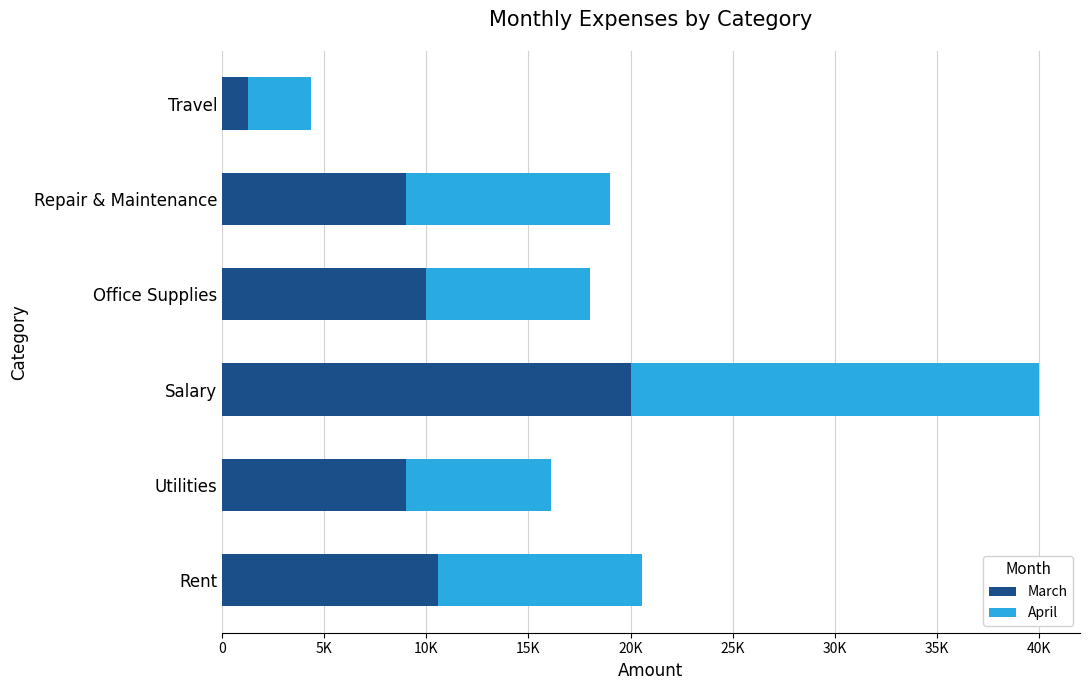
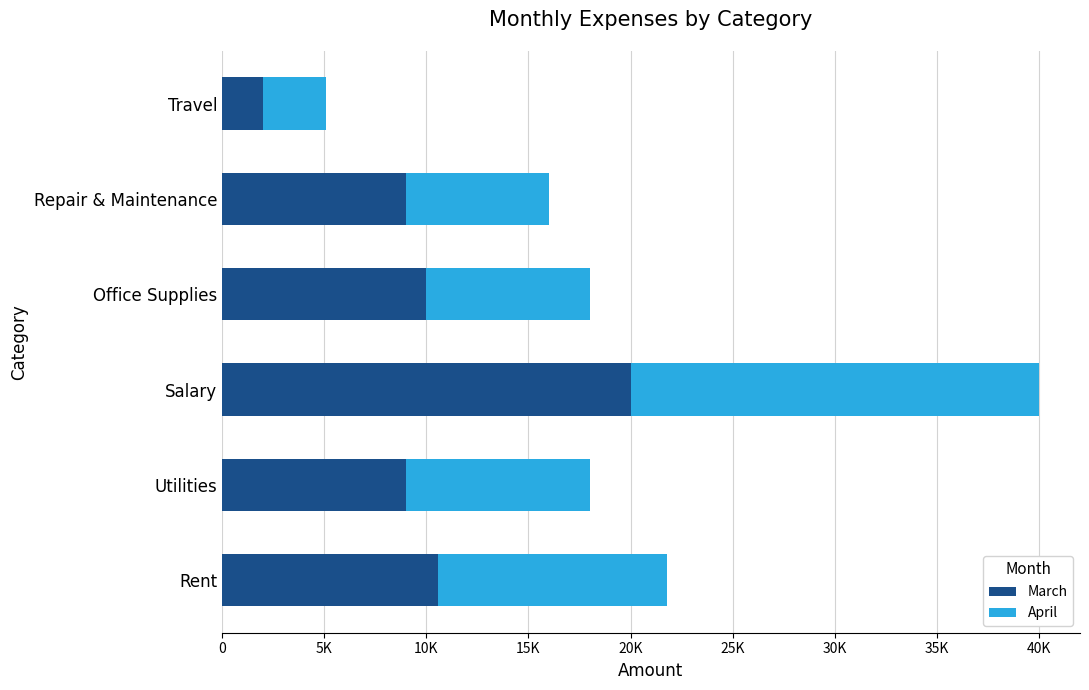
  {
    "March": {
-     "Travel": 1300,
+     "Travel": 2000,
      "Repair & Maintenance": 9000,
      "Office Supplies": 10000,
      "Salary": 20000,
      "Utilities": 9000,
      "Rent": 10600
    },
    "April": {
      "Travel": 3100,
-     "Repair & Maintenance": 10000,
+     "Repair & Maintenance": 7000,
      "Office Supplies": 8000,
      "Salary": 20000,
-     "Utilities": 7100,
-     "Rent": 10000
+     "Utilities": 9000,
+     "Rent": 11200
    }
  }
